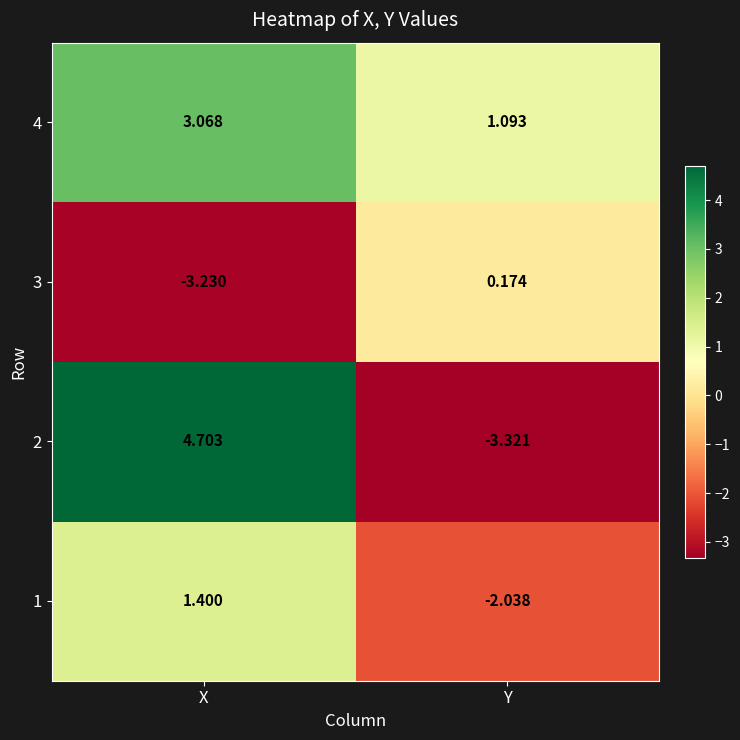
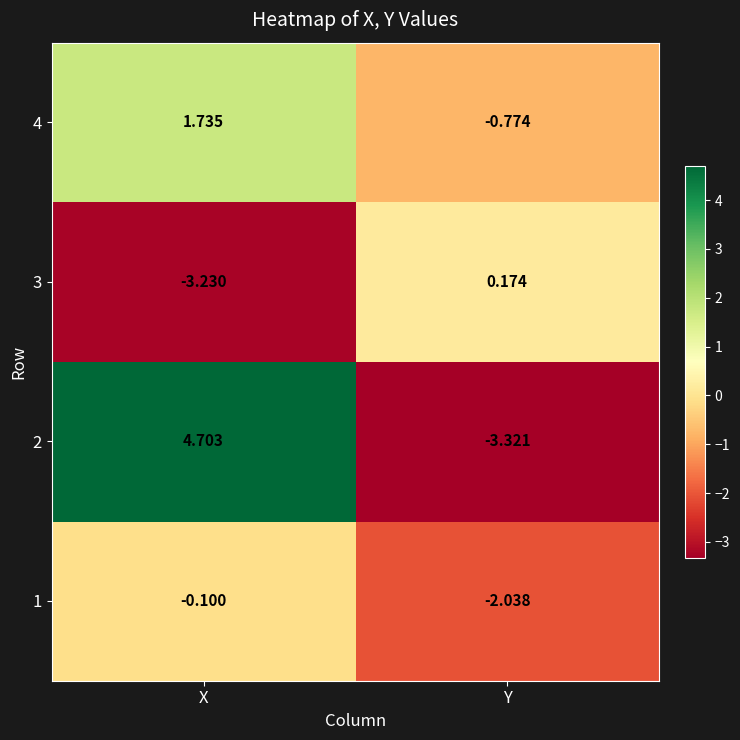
  {
    "4": {
-     "X": 3.068,
-     "Y": 1.093
+     "X": 1.735,
+     "Y": -0.774
    },
    "3": {
      "X": -3.230,
      "Y": 0.174
    },
    "2": {
      "X": 4.703,
      "Y": -3.321
    },
    "1": {
-     "X": 1.400,
+     "X": -0.100,
      "Y": -2.038
    }
  }
